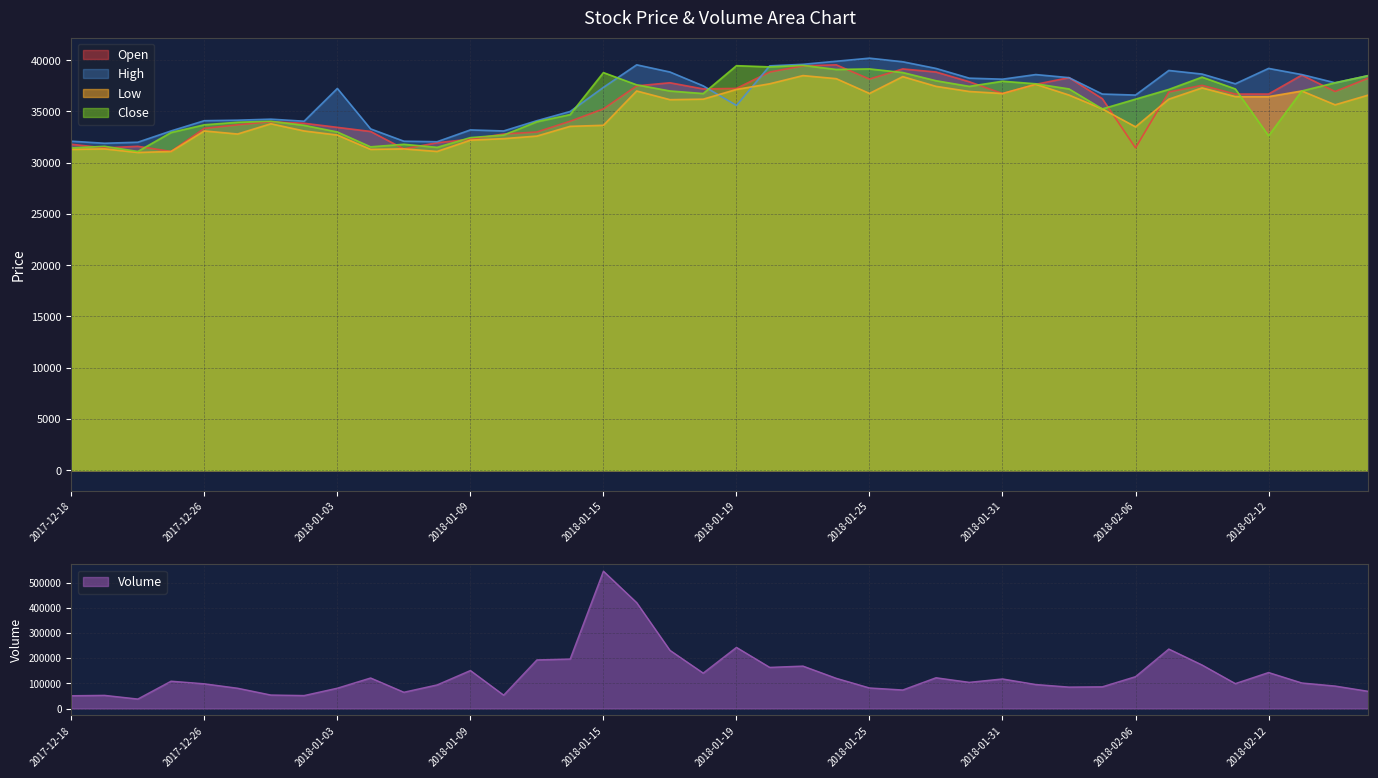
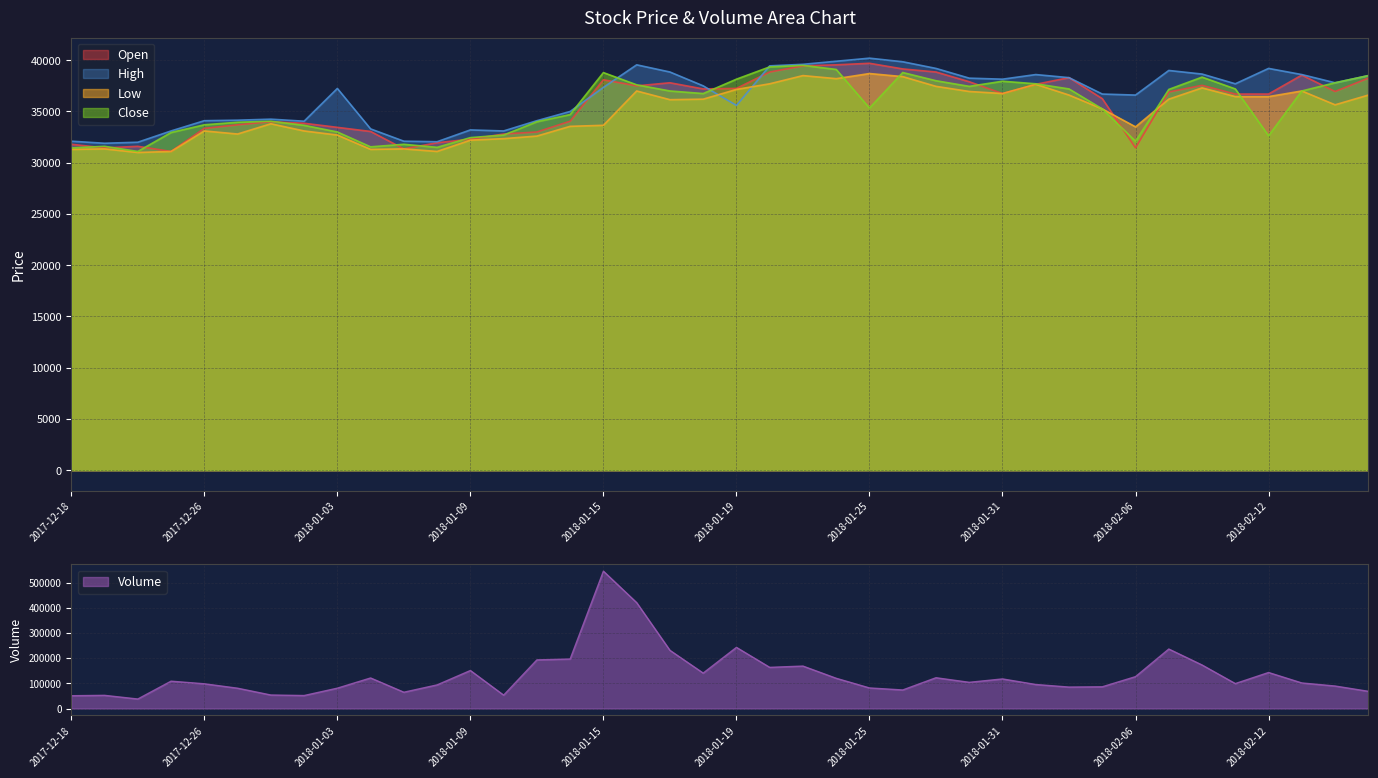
  {
    "Stock Price & Volume Area Chart": {
      "Open": {
        "2017-12-18": 31800,
        "2017-12-26": 33400,
        "2018-01-03": 33500,
-       "2018-01-15": 35300,
-       "2018-01-25": 38200,
+       "2018-01-15": 38100,
+       "2018-01-25": 39700,
        "2018-02-06": 31500
      },
      "High": {
        "2017-12-18": 32100,
        "2017-12-26": 34100,
        "2018-01-03": 37200,
        "2018-01-09": 33200,
        "2018-01-15": 37400,
        "2018-01-19": 35600,
        "2018-01-25": 40200,
        "2018-02-06": 36600,
        "2018-02-12": 39200
      },
      "Low": {
        "2017-12-26": 33100,
        "2018-01-03": 32700,
        "2018-01-15": 33700,
-       "2018-01-25": 36800,
+       "2018-01-25": 38700,
        "2018-02-06": 33500
      },
      "Close": {
        "2017-12-26": 33700,
        "2018-01-03": 33000,
        "2018-01-15": 38800,
-       "2018-01-19": 39500,
-       "2018-01-25": 39200,
-       "2018-02-06": 36200,
+       "2018-01-19": 38200,
+       "2018-01-25": 35300,
+       "2018-02-06": 32100,
        "2018-02-12": 32600
      }
    }
  }
